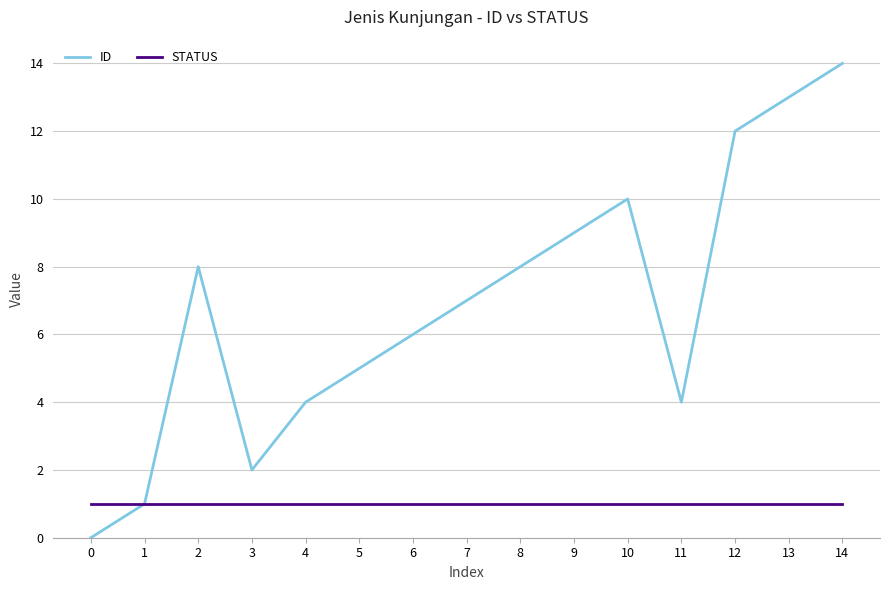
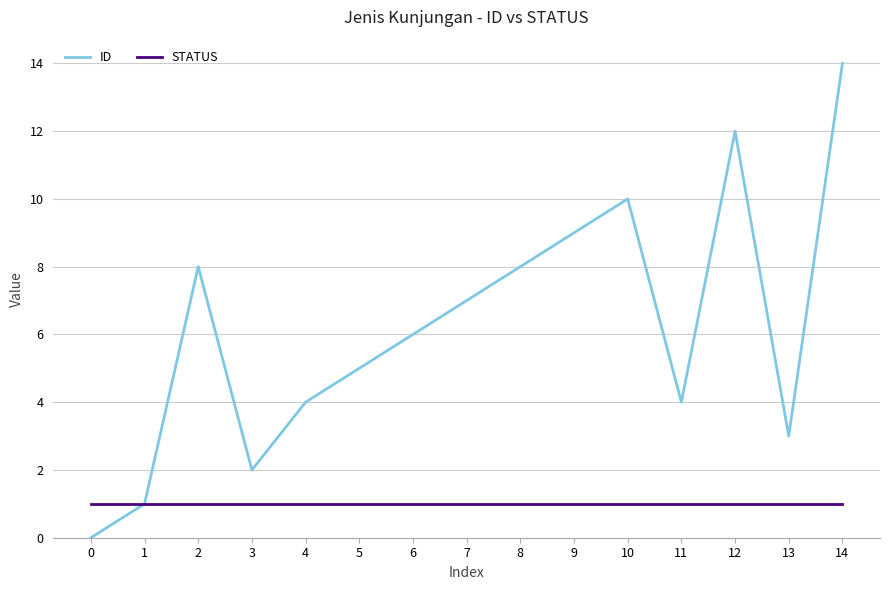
  {
    "ID": {
      "0": 0,
      "2": 8,
      "3": 2,
      "4": 4,
      "5": 5,
      "6": 6,
      "7": 7,
      "8": 8,
      "9": 9,
      "10": 10,
      "11": 4,
      "12": 12,
-     "13": 13,
+     "13": 3,
      "14": 14
    },
    "STATUS": {
      "0": 1,
      "2": 1,
      "3": 1,
      "4": 1,
      "5": 1,
      "6": 1,
      "7": 1,
      "8": 1,
      "9": 1,
      "10": 1,
      "11": 1,
      "12": 1,
      "13": 1,
      "14": 1
    }
  }
